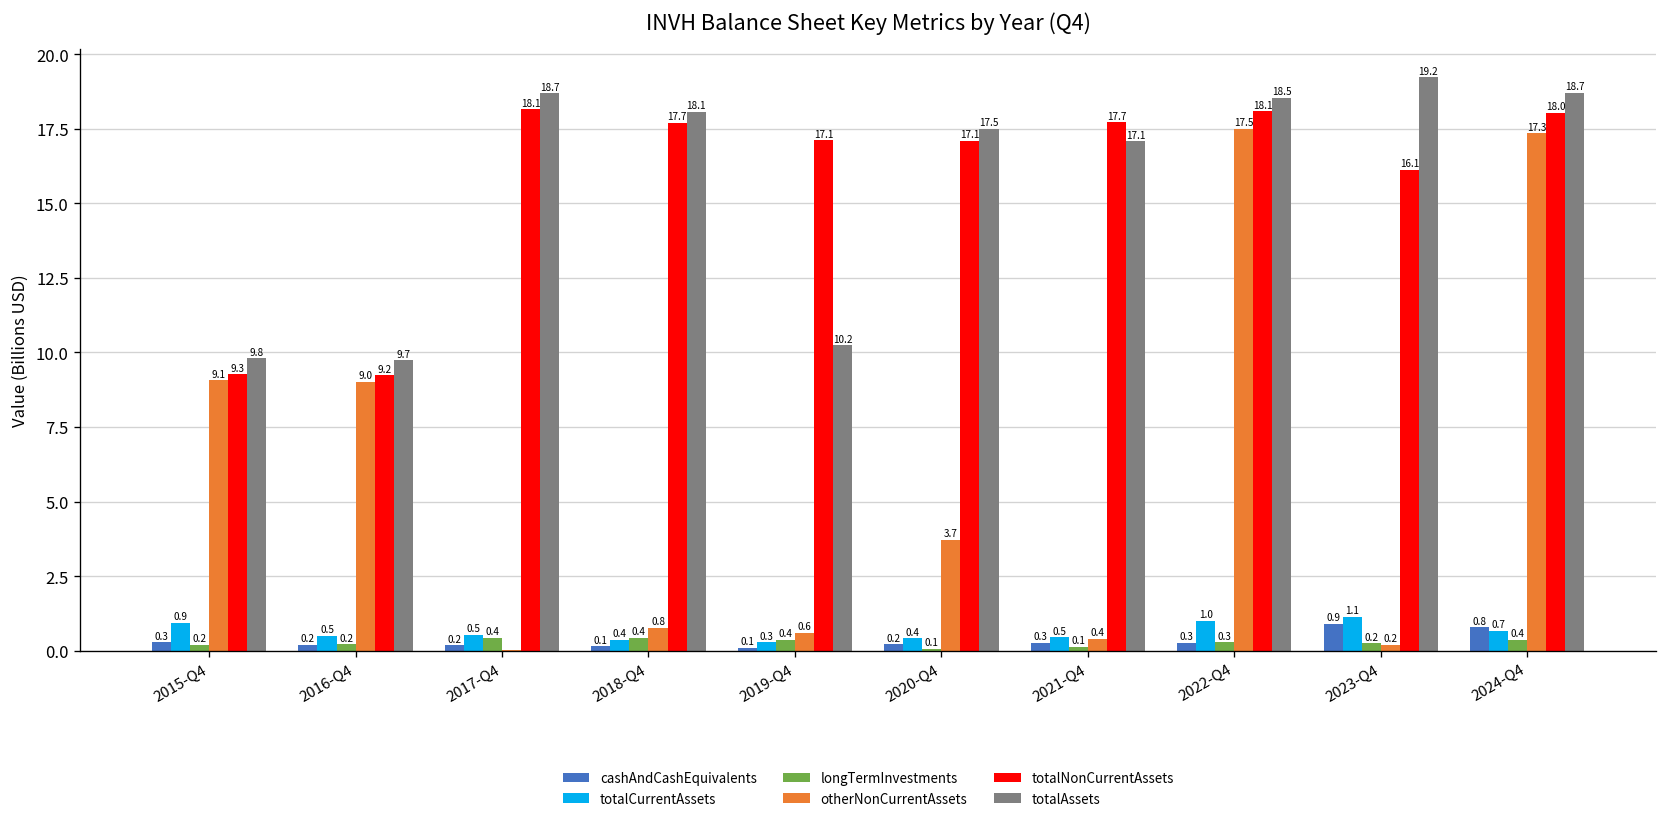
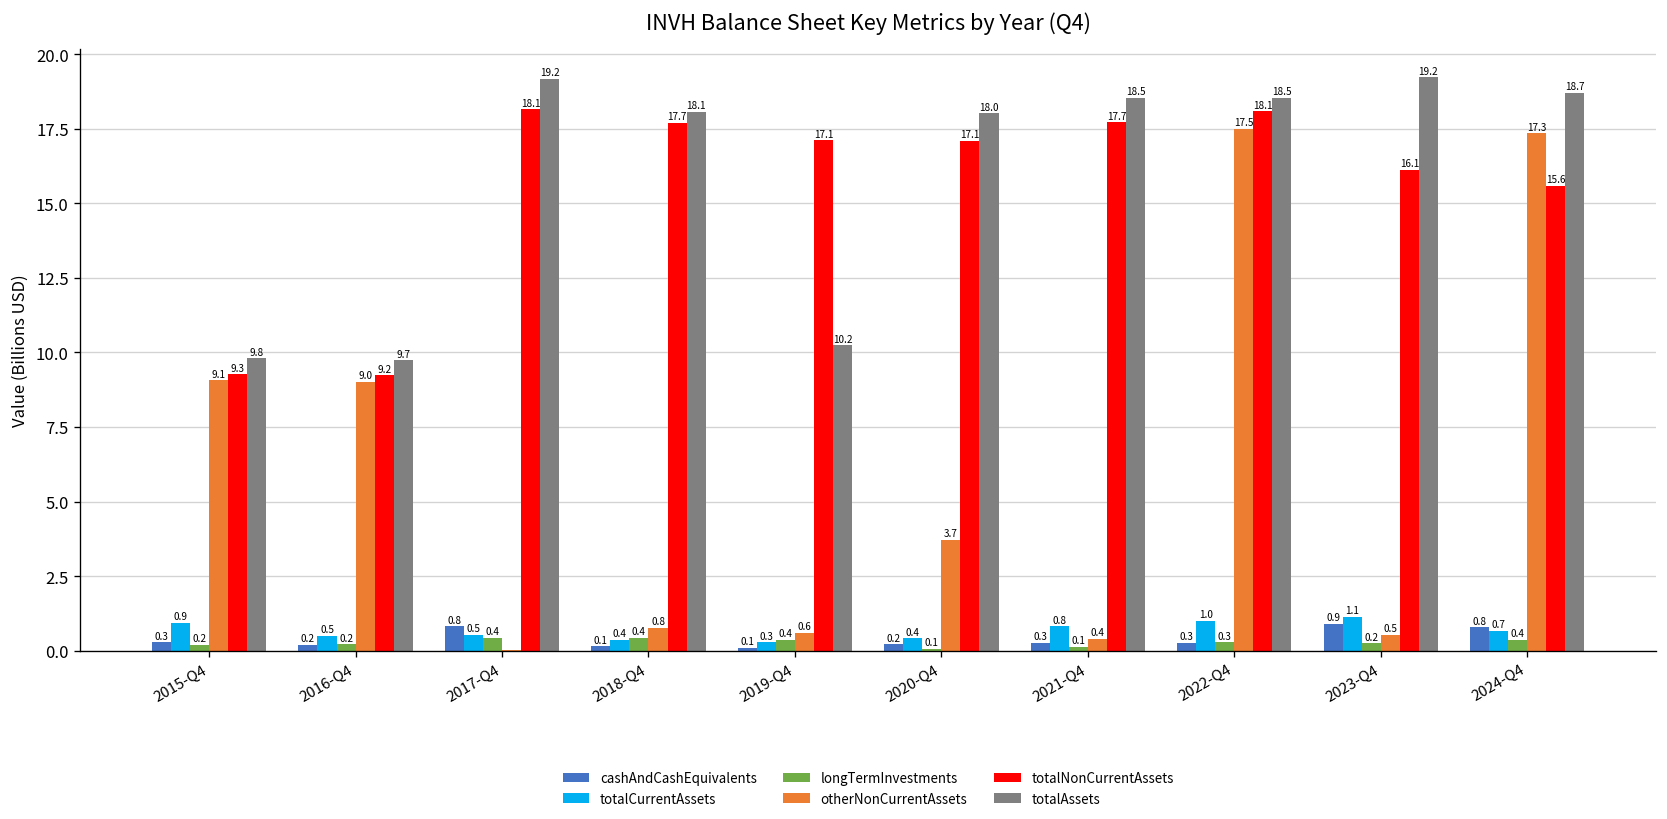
  {
    "cashAndCashEquivalents": {
      "2015-Q4": 0.3,
      "2016-Q4": 0.2,
-     "2017-Q4": 0.2,
+     "2017-Q4": 0.8,
      "2018-Q4": 0.1,
      "2019-Q4": 0.1,
      "2020-Q4": 0.2,
      "2021-Q4": 0.3,
      "2022-Q4": 0.3,
      "2023-Q4": 0.9,
      "2024-Q4": 0.8
    },
    "totalCurrentAssets": {
      "2015-Q4": 0.9,
      "2016-Q4": 0.5,
      "2017-Q4": 0.5,
      "2018-Q4": 0.4,
      "2019-Q4": 0.3,
      "2020-Q4": 0.4,
-     "2021-Q4": 0.5,
+     "2021-Q4": 0.8,
      "2022-Q4": 1.0,
      "2023-Q4": 1.1,
      "2024-Q4": 0.7
    },
    "longTermInvestments": {
      "2015-Q4": 0.2,
      "2016-Q4": 0.2,
      "2017-Q4": 0.4,
      "2018-Q4": 0.4,
      "2019-Q4": 0.4,
      "2020-Q4": 0.1,
      "2021-Q4": 0.1,
      "2022-Q4": 0.3,
      "2023-Q4": 0.2,
      "2024-Q4": 0.4
    },
    "otherNonCurrentAssets": {
      "2015-Q4": 9.1,
      "2016-Q4": 9.0,
      "2018-Q4": 0.8,
      "2019-Q4": 0.6,
      "2020-Q4": 3.7,
      "2021-Q4": 0.4,
      "2022-Q4": 17.5,
-     "2023-Q4": 0.2,
+     "2023-Q4": 0.5,
      "2024-Q4": 17.3
    },
    "totalNonCurrentAssets": {
      "2015-Q4": 9.3,
      "2016-Q4": 9.2,
      "2017-Q4": 18.1,
      "2018-Q4": 17.7,
      "2019-Q4": 17.1,
      "2020-Q4": 17.1,
      "2021-Q4": 17.7,
      "2022-Q4": 18.1,
      "2023-Q4": 16.1,
-     "2024-Q4": 18.0
+     "2024-Q4": 15.6
    },
    "totalAssets": {
      "2015-Q4": 9.8,
      "2016-Q4": 9.7,
-     "2017-Q4": 18.7,
+     "2017-Q4": 19.2,
      "2018-Q4": 18.1,
      "2019-Q4": 10.2,
-     "2020-Q4": 17.5,
-     "2021-Q4": 17.1,
+     "2020-Q4": 18.0,
+     "2021-Q4": 18.5,
      "2022-Q4": 18.5,
      "2023-Q4": 19.2,
      "2024-Q4": 18.7
    }
  }
